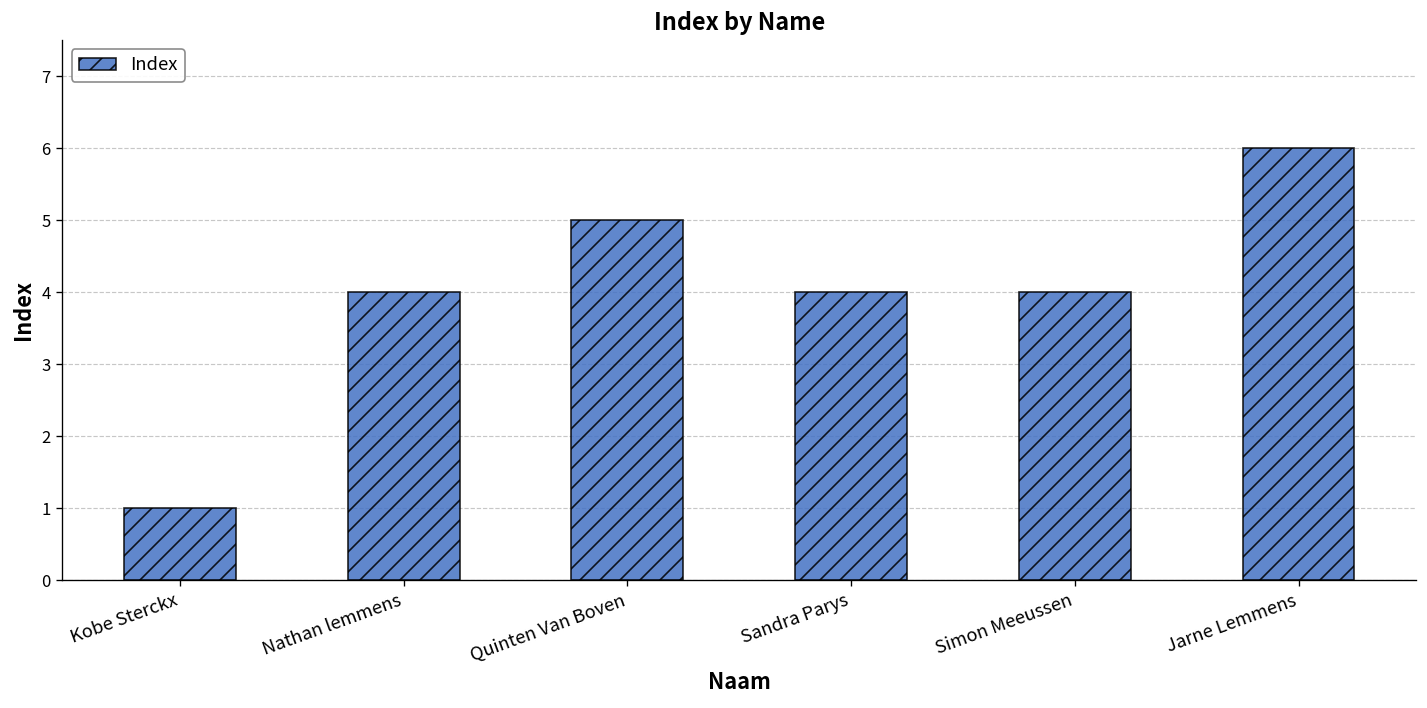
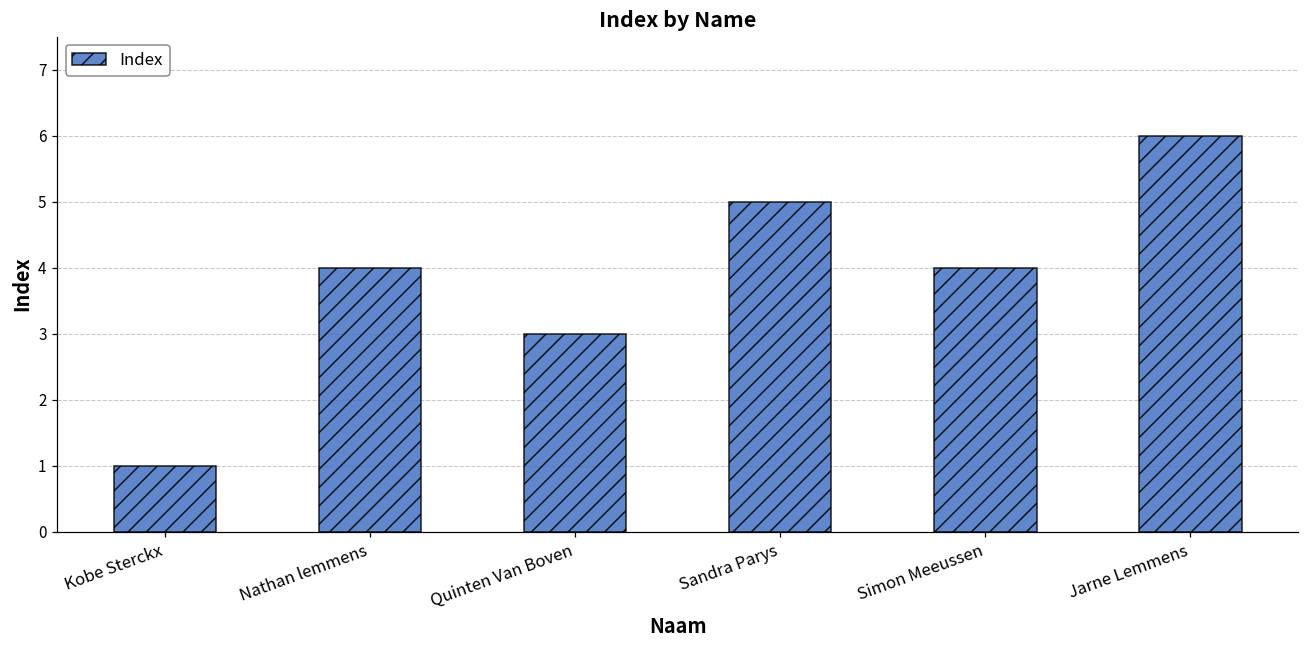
  {
    "Kobe Sterckx": 1,
    "Nathan lemmens": 4,
-   "Quinten Van Boven": 5,
-   "Sandra Parys": 4,
+   "Quinten Van Boven": 3,
+   "Sandra Parys": 5,
    "Simon Meeussen": 4,
    "Jarne Lemmens": 6
  }
